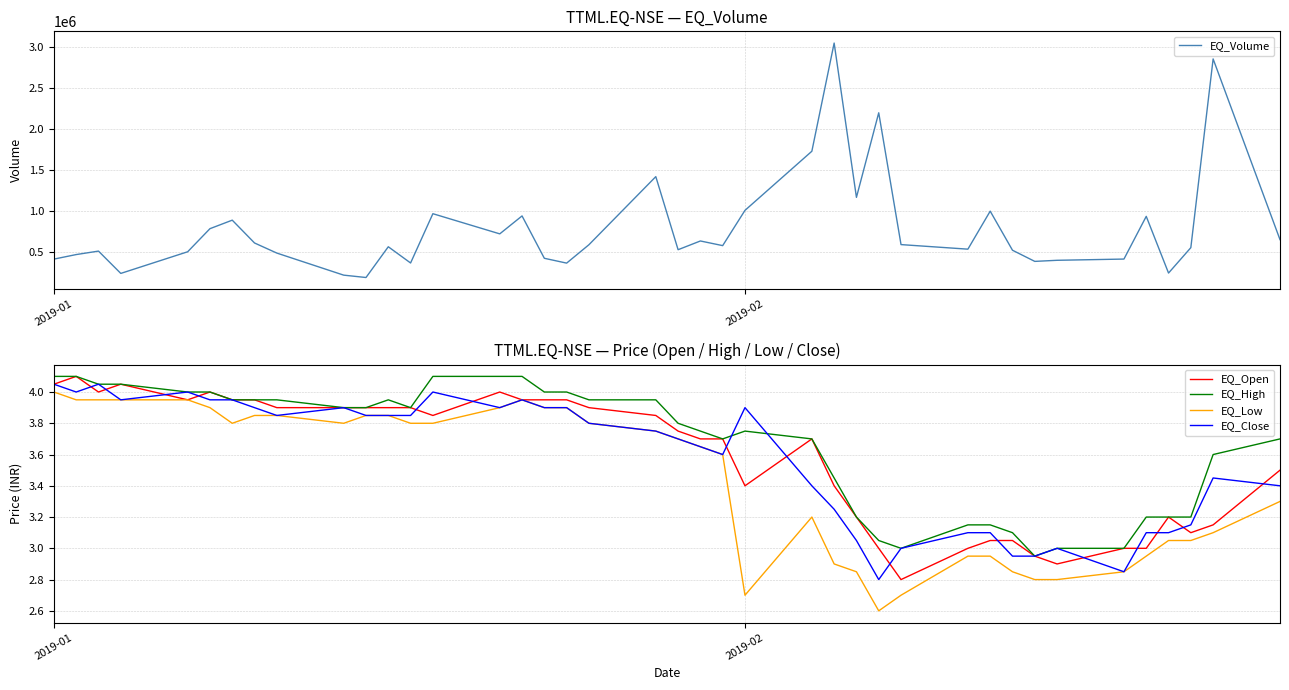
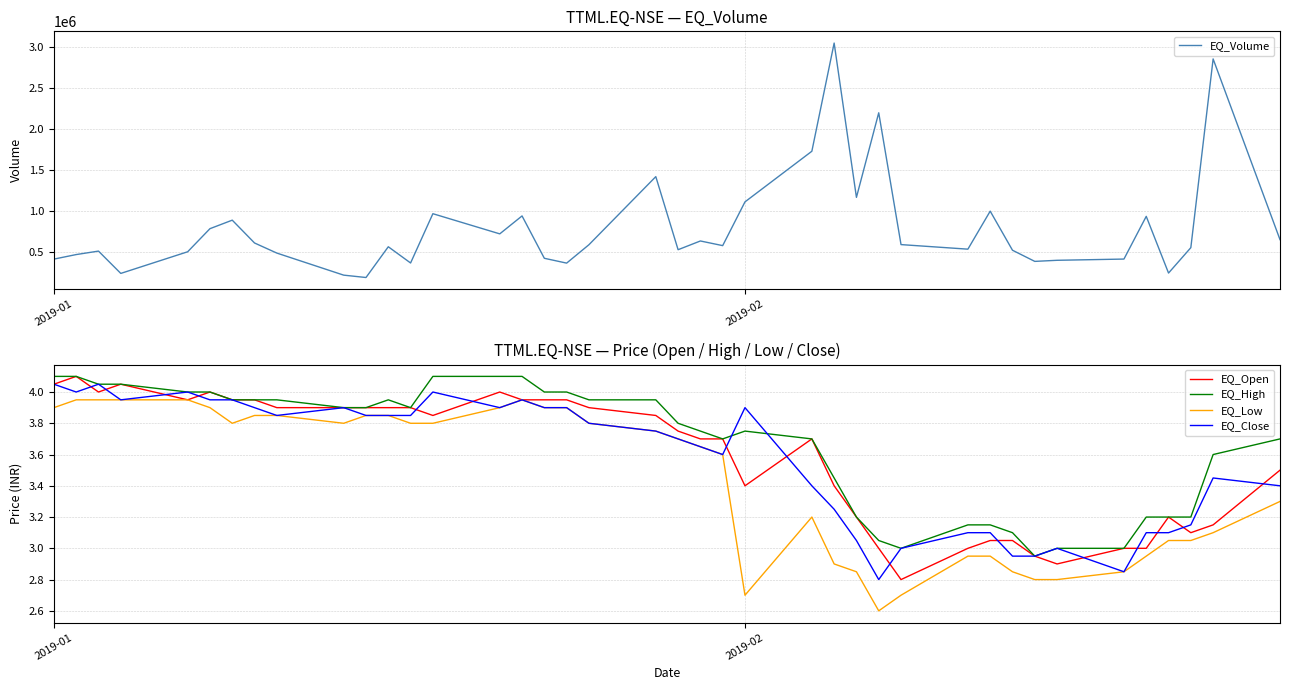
  {
    "TTML.EQ-NSE — EQ_Volume": {
      "2019-01": 400000,
-     "2019-02": 1000000
+     "2019-02": 1100000
    },
    "TTML.EQ-NSE — Price (Open / High / Low / Close)": {
      "EQ_Open": {
        "2019-02": 3.4
      },
      "EQ_High": {
        "2019-01": 4.1,
        "2019-02": 3.75
      },
      "EQ_Low": {
-       "2019-01": 4.0,
+       "2019-01": 3.9,
        "2019-02": 2.7
      },
      "EQ_Close": {
        "2019-02": 3.9
      }
    }
  }
